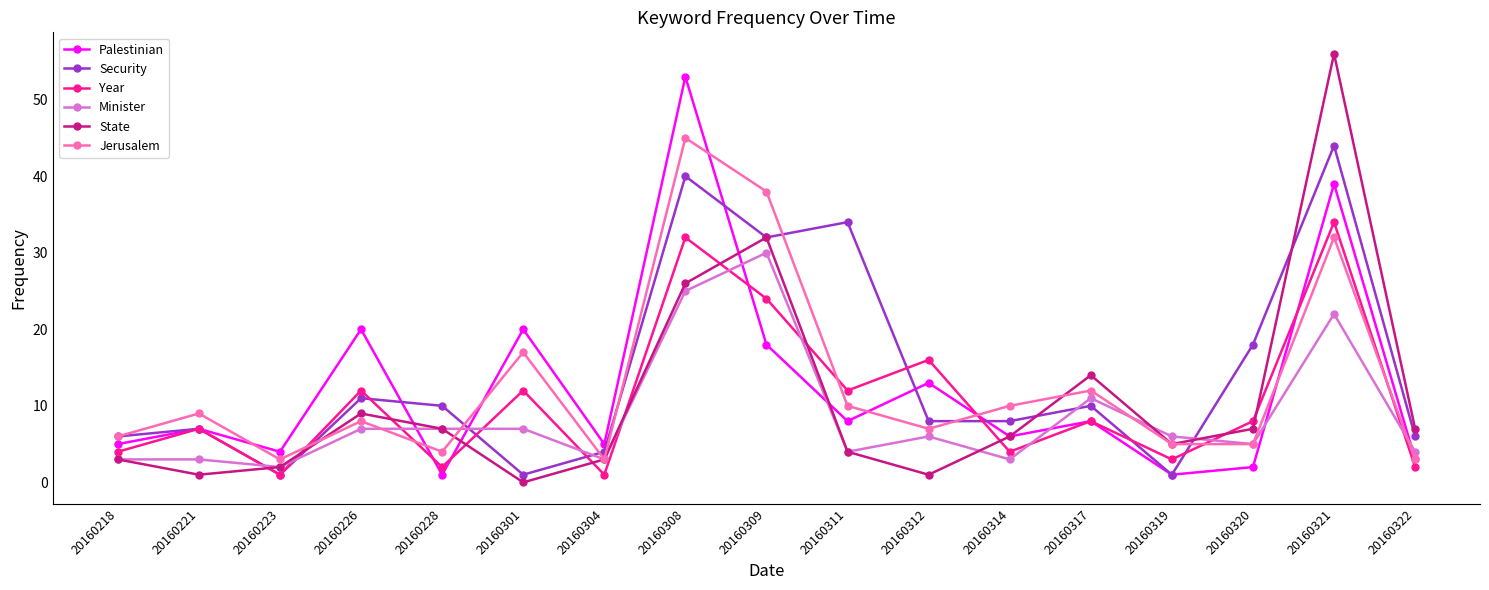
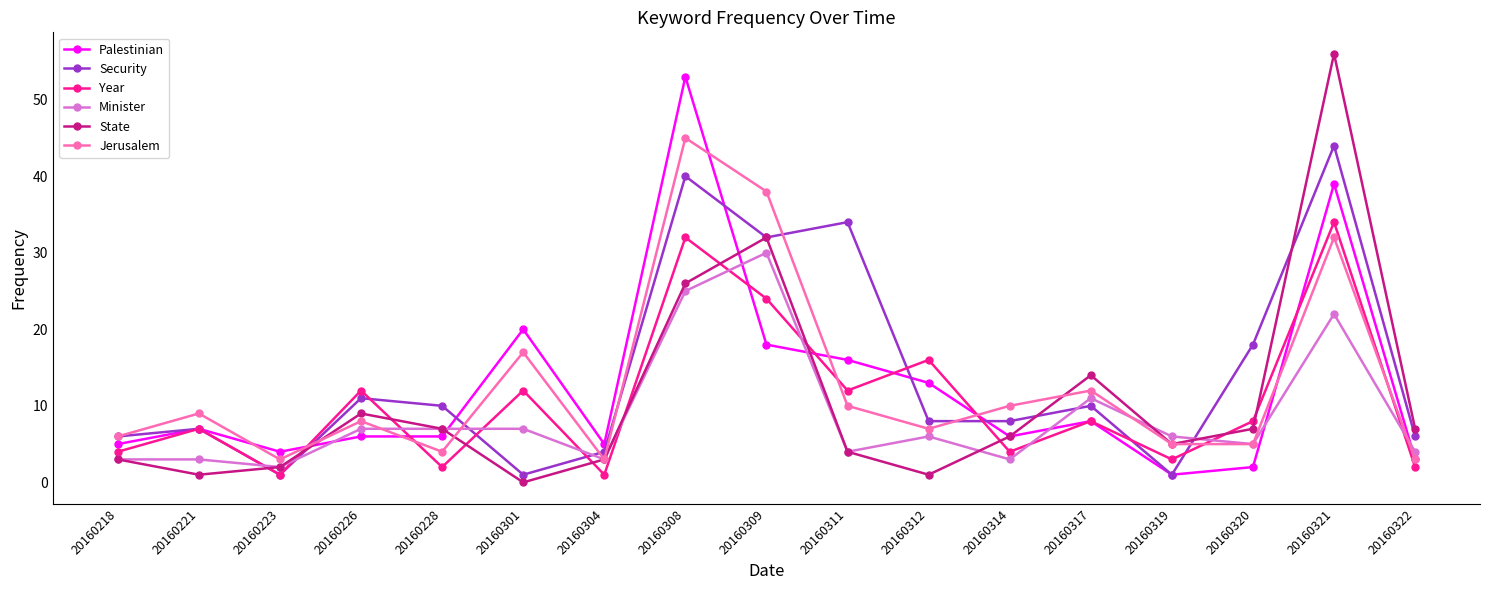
  {
    "Palestinian": {
      "20160218": 5,
      "20160223": 4,
-     "20160226": 20,
-     "20160228": 1,
+     "20160226": 6,
+     "20160228": 6,
      "20160301": 20,
      "20160304": 5,
      "20160308": 53,
      "20160309": 18,
-     "20160311": 8,
+     "20160311": 16,
      "20160312": 13,
      "20160320": 2,
      "20160321": 39
    },
    "Security": {
      "20160226": 11,
      "20160228": 10,
      "20160301": 1,
      "20160304": 4,
      "20160308": 40,
      "20160311": 34,
      "20160312": 8,
      "20160314": 8,
      "20160317": 10,
      "20160320": 18,
      "20160321": 44,
      "20160322": 6
    }
  }
